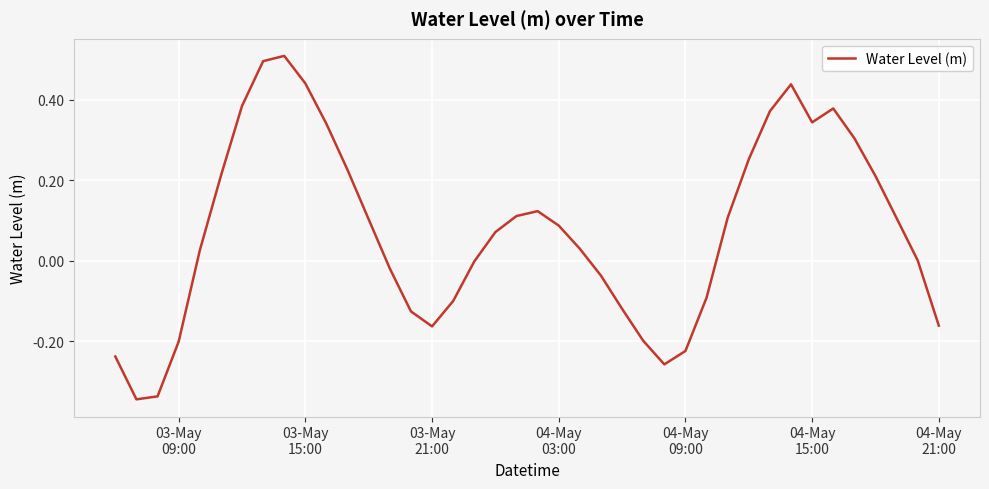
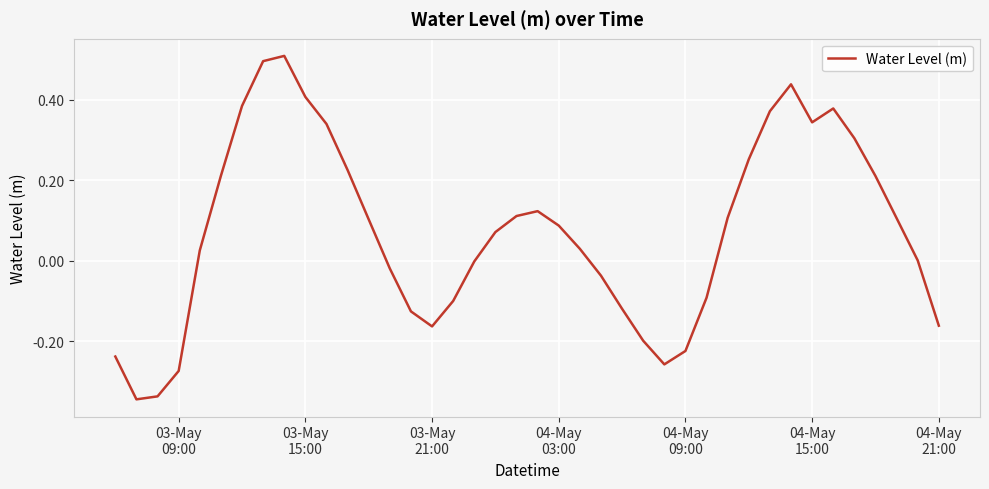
  {
-   "03-May 09:00": -0.20,
-   "03-May 15:00": 0.44,
+   "03-May 09:00": -0.27,
+   "03-May 15:00": 0.41,
    "03-May 21:00": -0.16,
    "04-May 03:00": 0.09,
    "04-May 09:00": -0.22,
    "04-May 15:00": 0.34,
    "04-May 21:00": -0.16
  }
